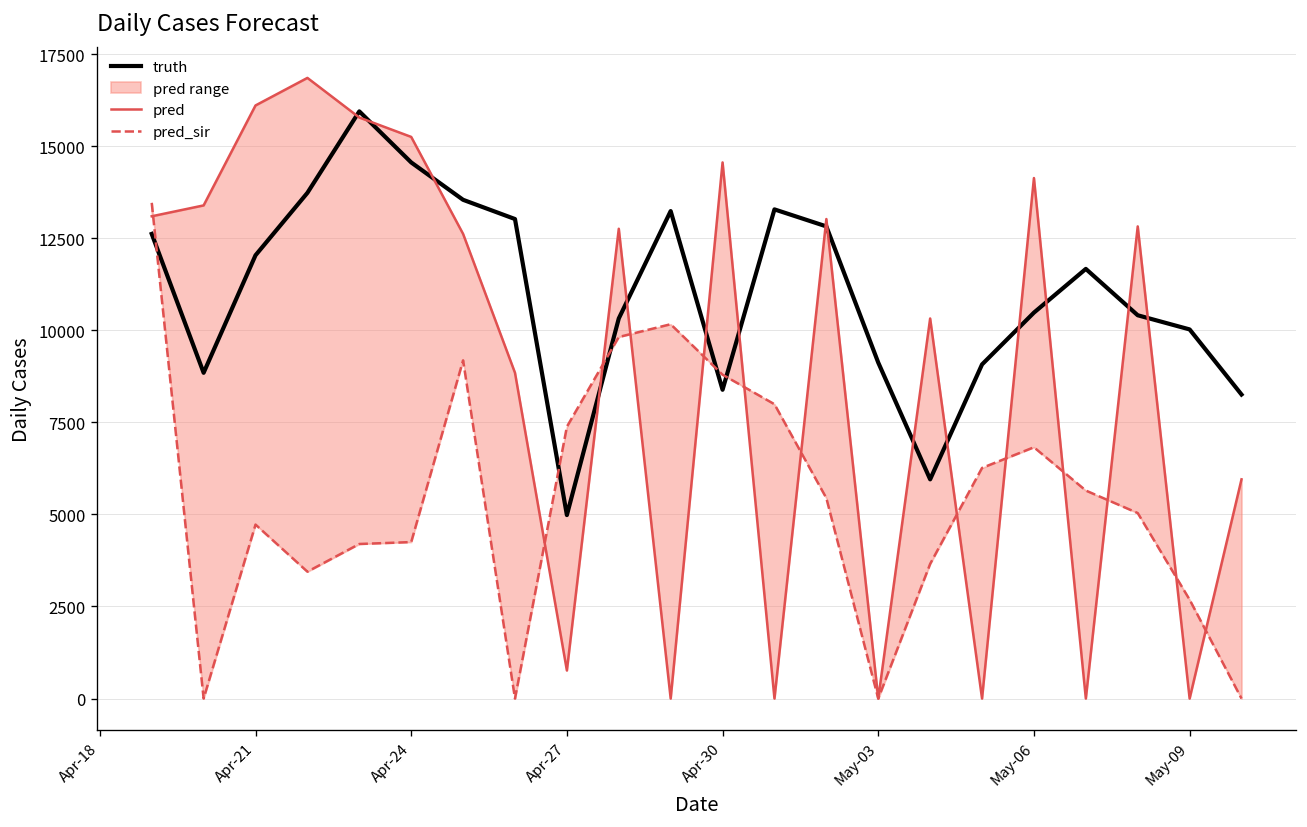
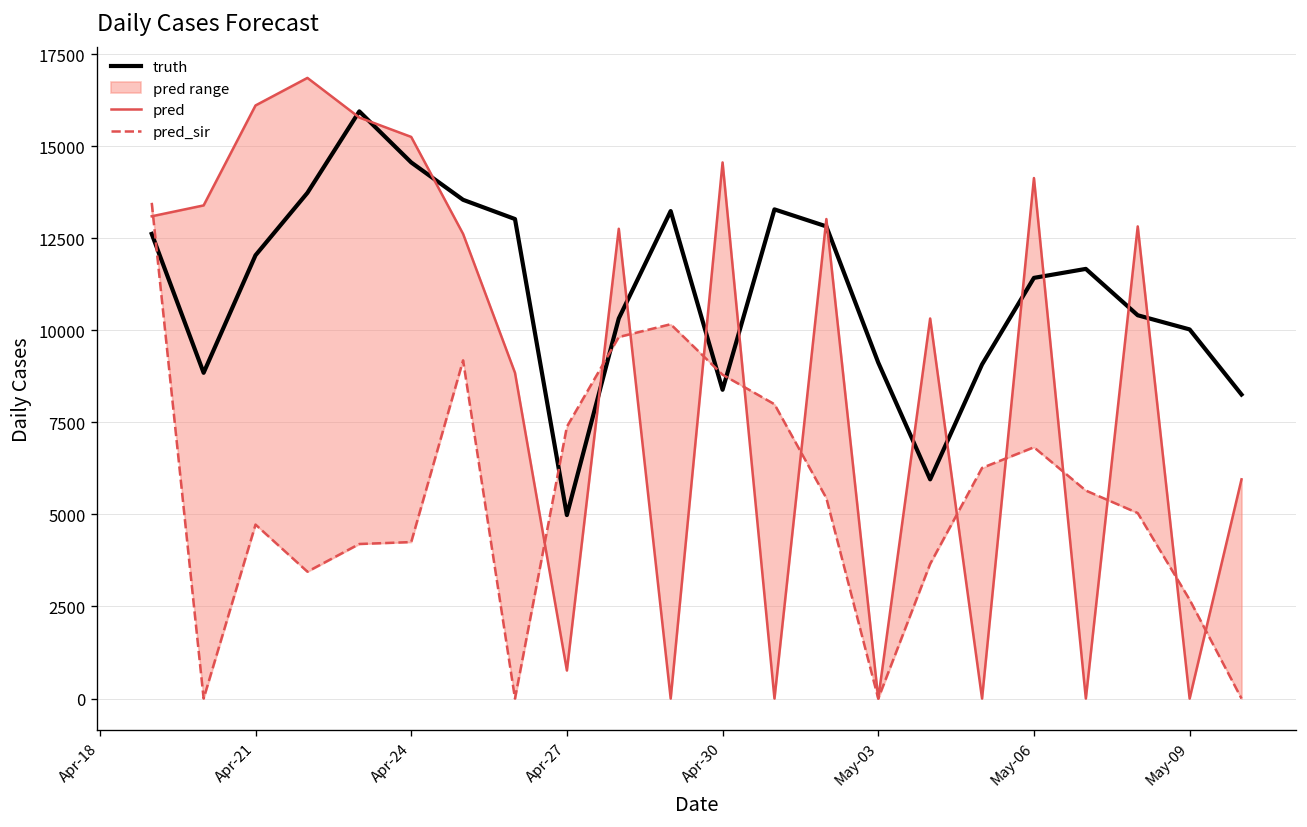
  {
    "truth": {
      "Apr-21": 12000,
      "Apr-24": 14600,
      "Apr-27": 5000,
      "Apr-30": 8400,
      "May-03": 9100,
-     "May-06": 10500,
+     "May-06": 11400,
      "May-09": 10000
    }
  }
